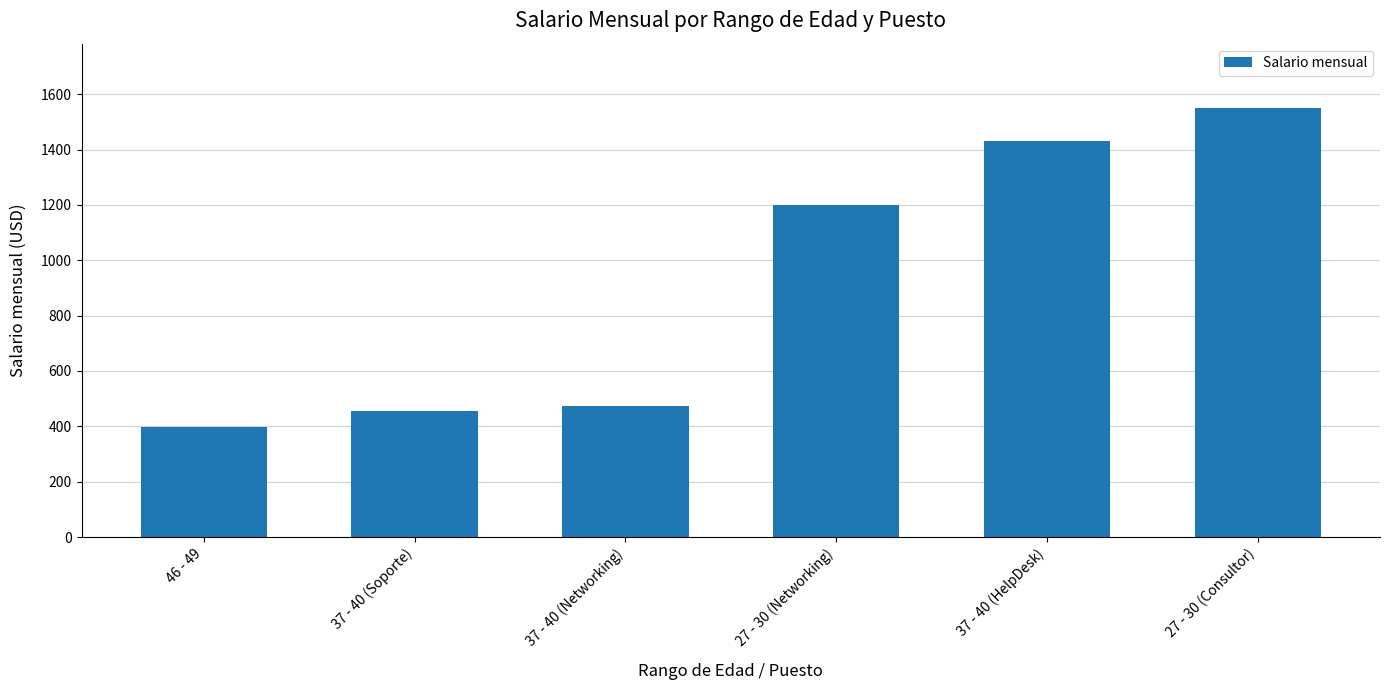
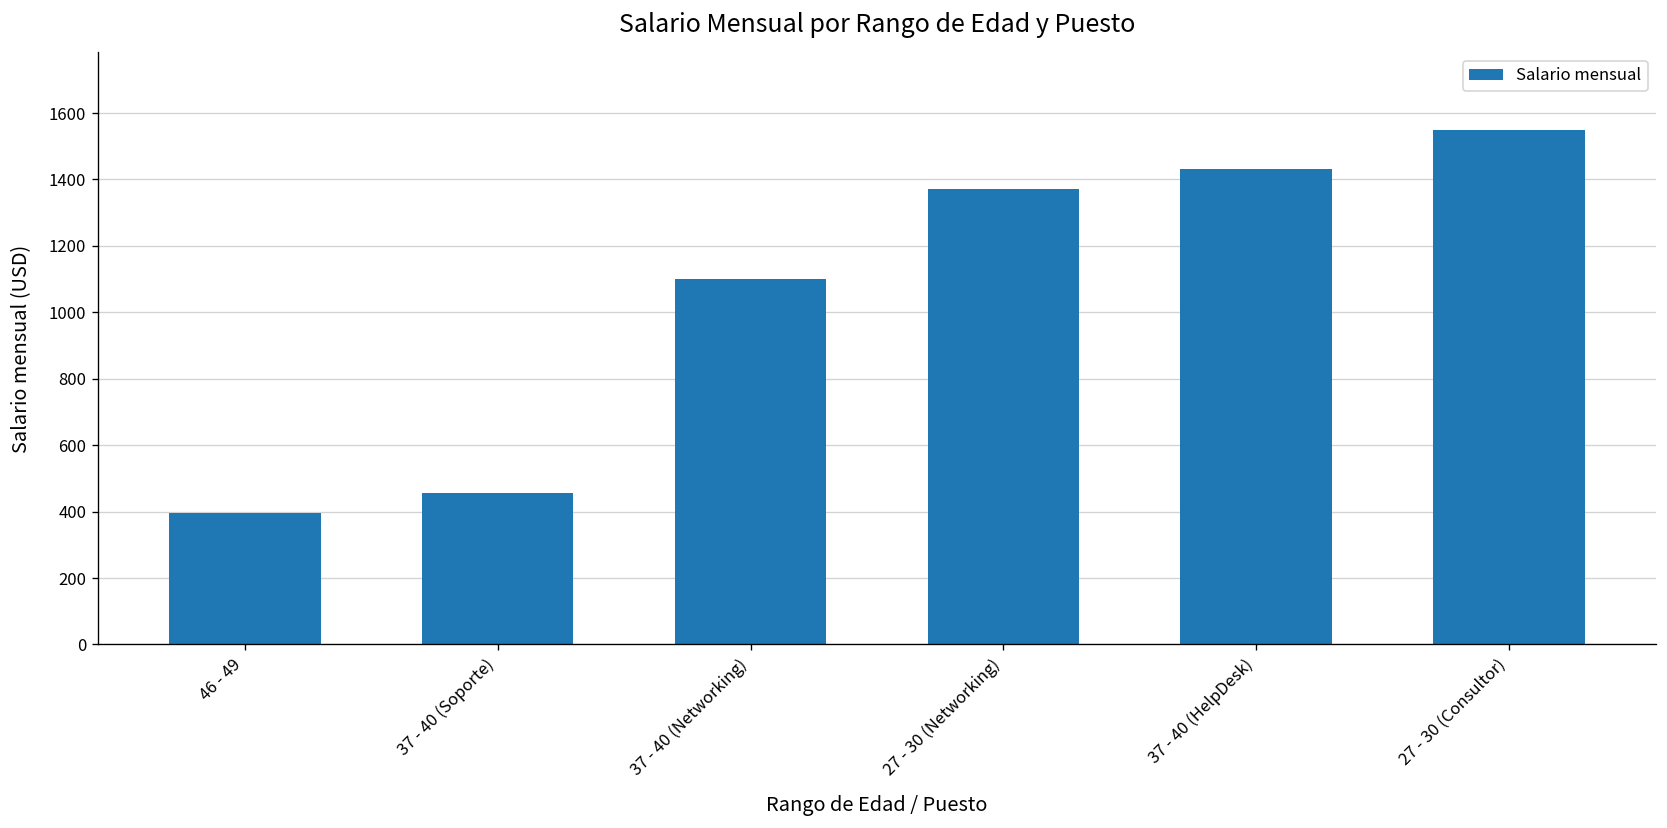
  {
    "46 - 49": 400,
    "37 - 40 (Soporte)": 460,
-   "37 - 40 (Networking)": 480,
-   "27 - 30 (Networking)": 1200,
+   "37 - 40 (Networking)": 1100,
+   "27 - 30 (Networking)": 1370,
    "37 - 40 (HelpDesk)": 1430,
    "27 - 30 (Consultor)": 1550
  }
